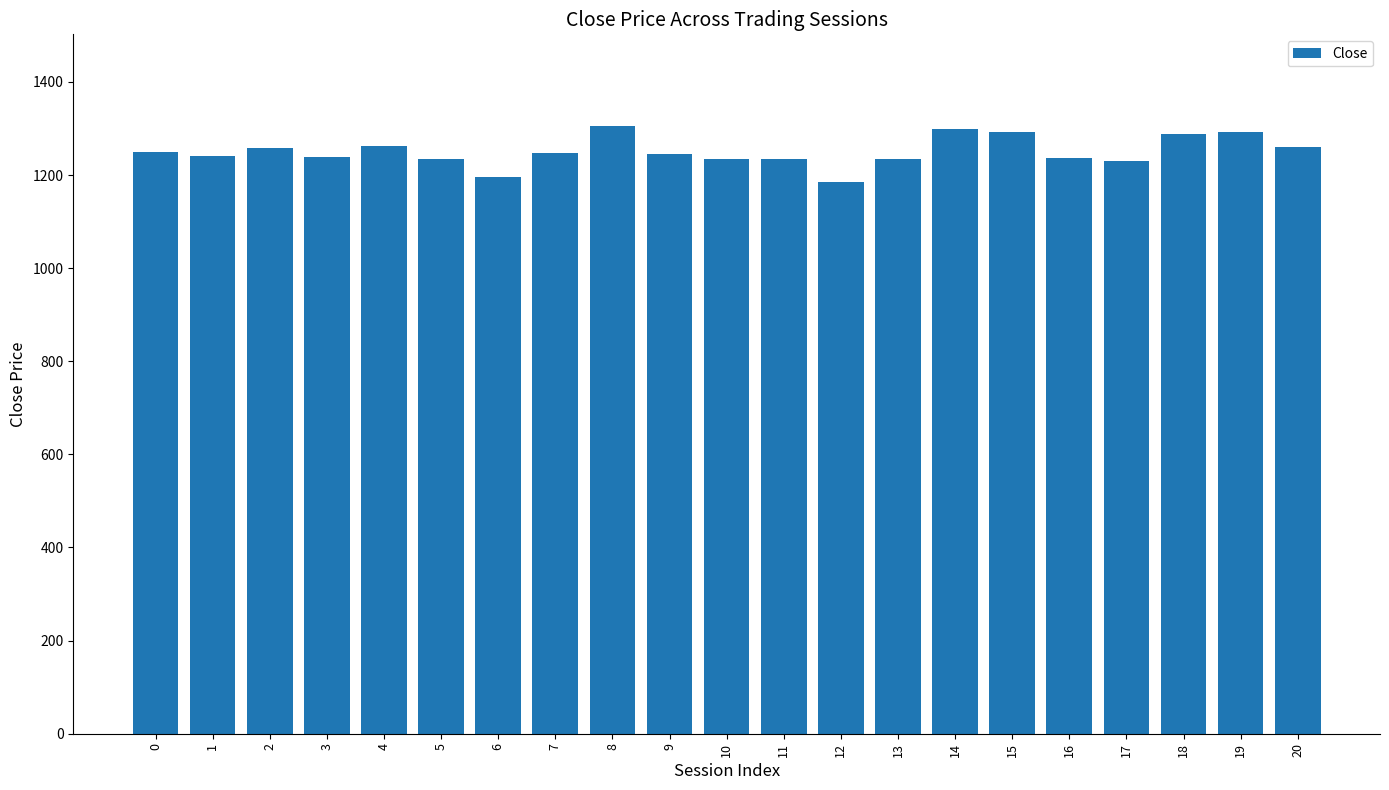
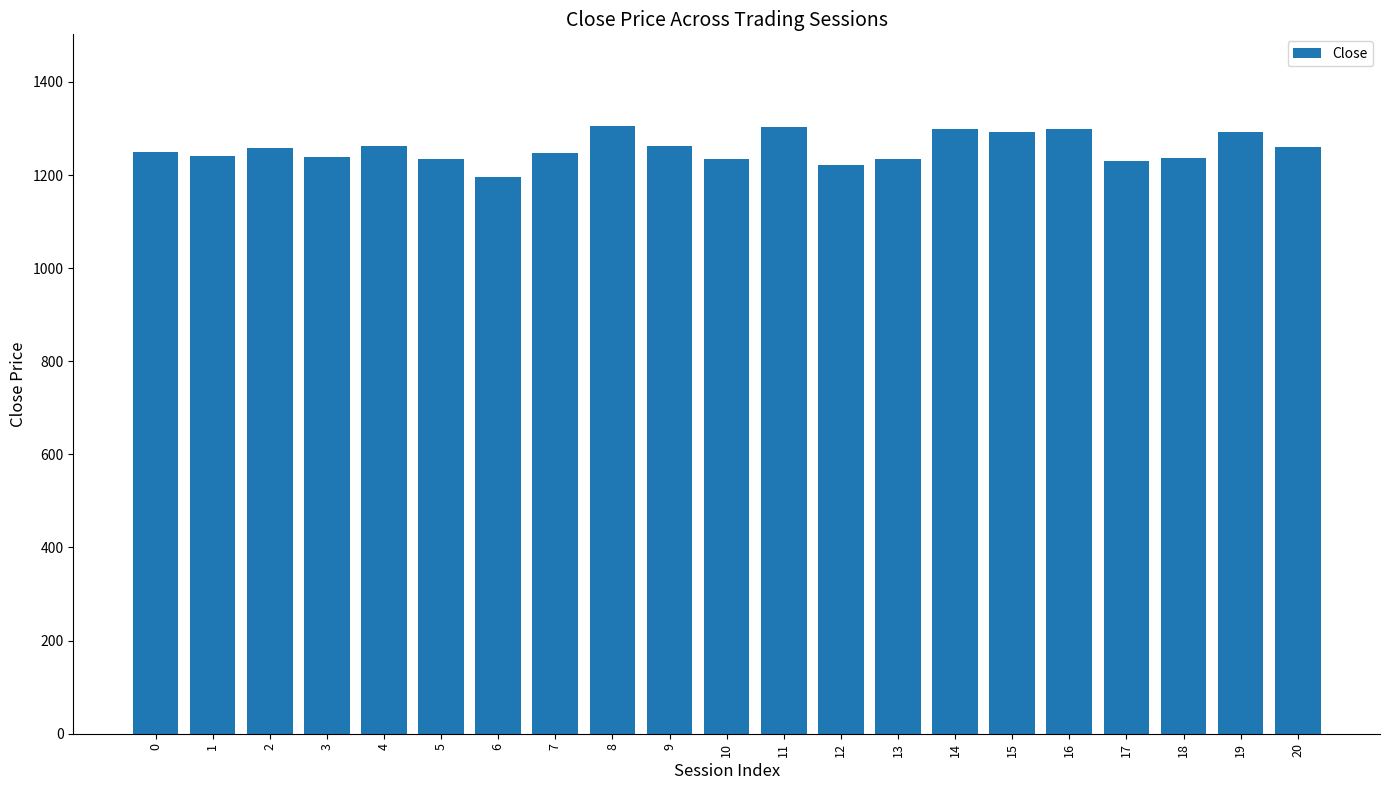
  {
    "0": 1250,
    "1": 1240,
    "2": 1260,
    "3": 1240,
    "4": 1260,
    "5": 1230,
    "6": 1200,
    "7": 1250,
    "8": 1310,
-   "9": 1240,
+   "9": 1260,
    "10": 1240,
-   "11": 1240,
-   "12": 1180,
+   "11": 1300,
+   "12": 1220,
    "13": 1240,
    "14": 1300,
    "15": 1290,
-   "16": 1240,
+   "16": 1300,
    "17": 1230,
-   "18": 1290,
+   "18": 1240,
    "19": 1290,
    "20": 1260
  }
